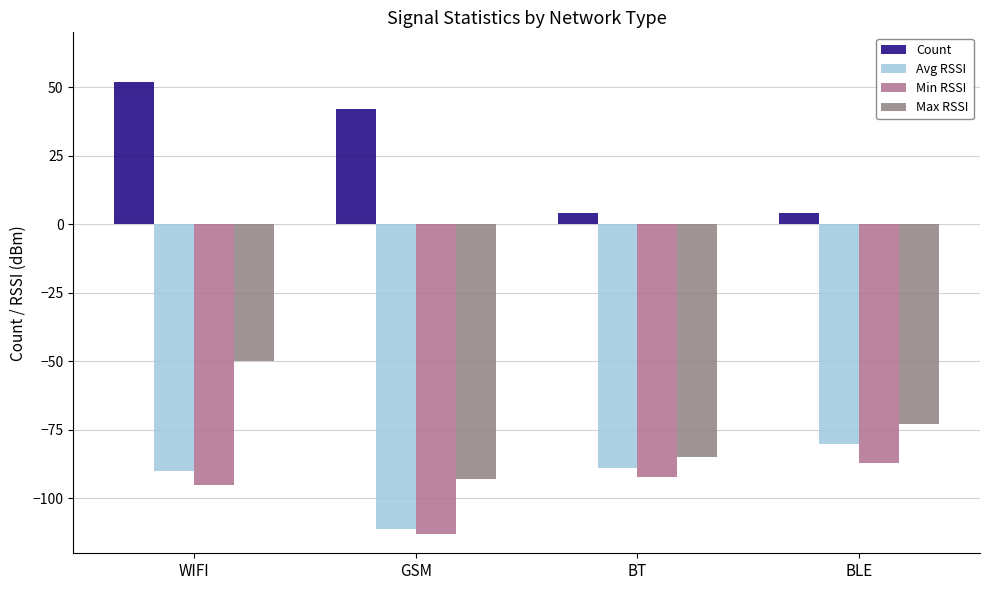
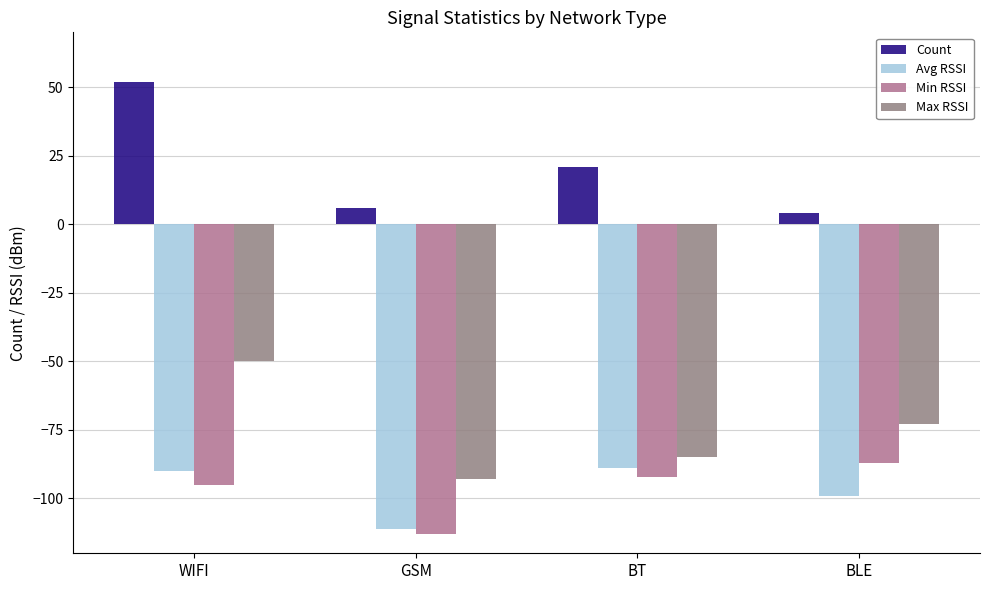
  {
    "Count": {
      "WIFI": 52,
-     "GSM": 42,
-     "BT": 4,
+     "GSM": 6,
+     "BT": 21,
      "BLE": 4
    },
    "Avg RSSI": {
      "WIFI": -90,
      "GSM": -111,
      "BT": -89,
-     "BLE": -80
+     "BLE": -99
    }
  }
